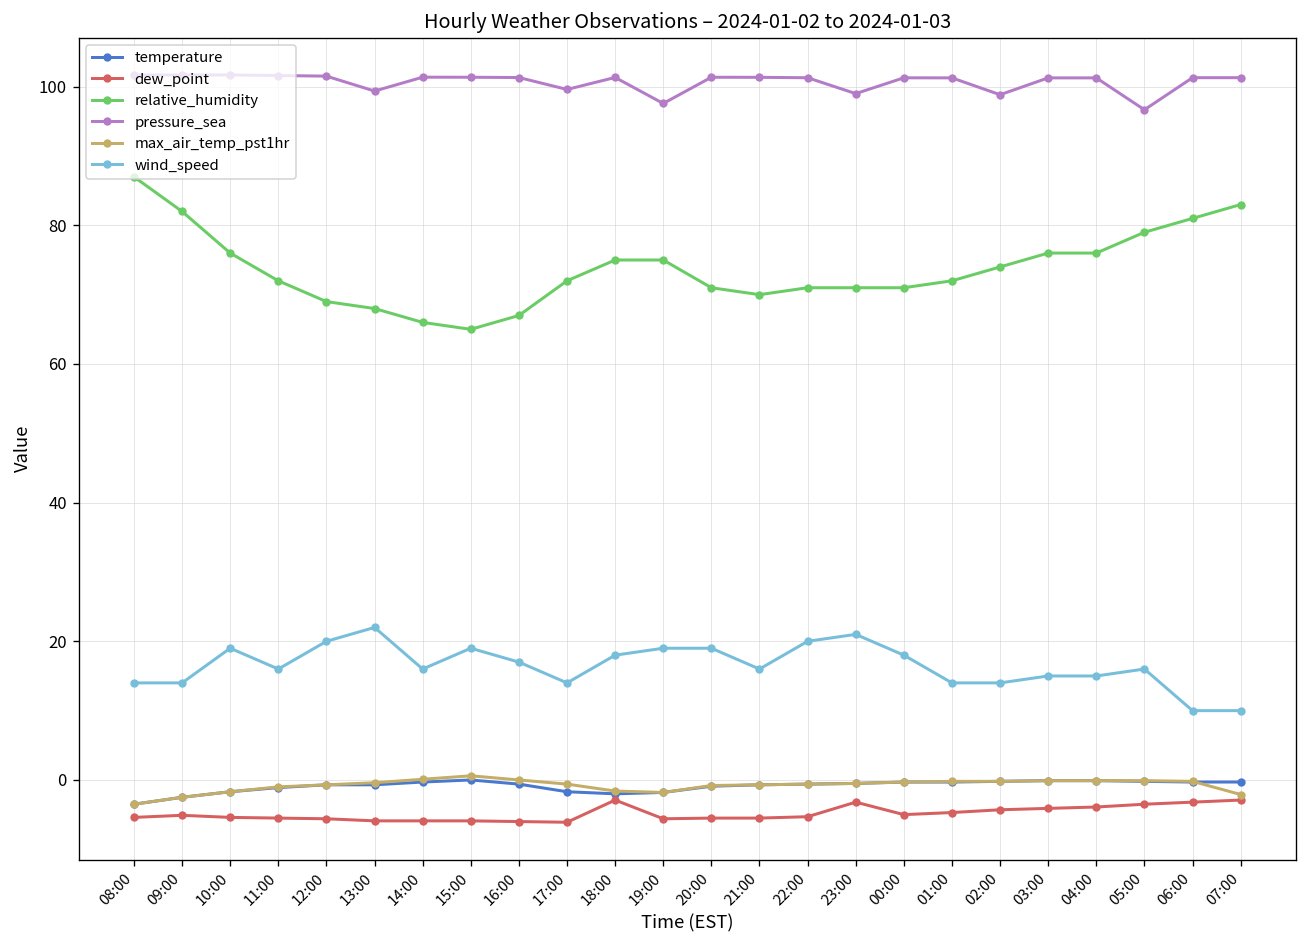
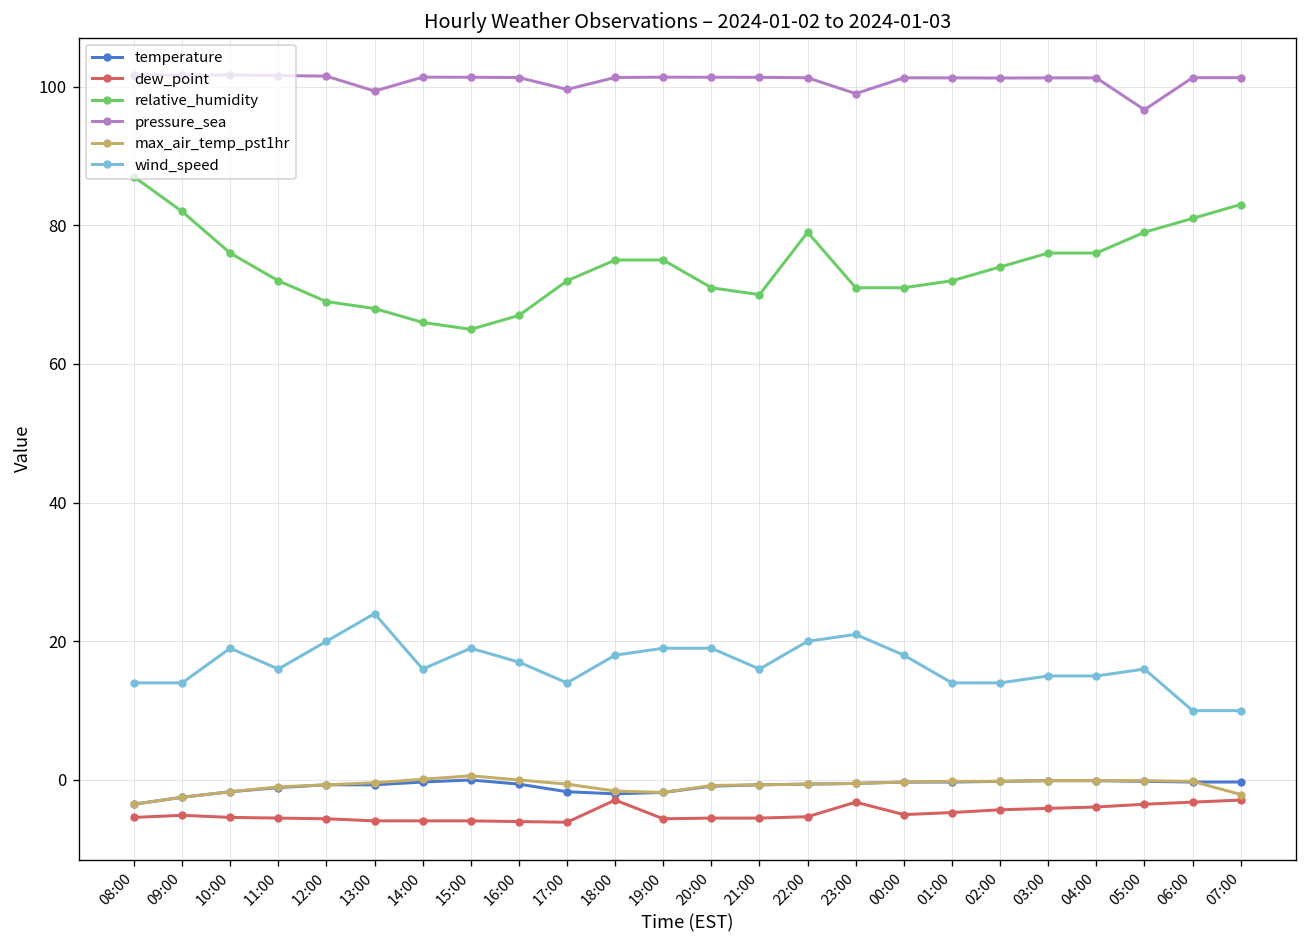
  {
    "temperature": {
      "15:00": 0,
      "16:00": -1,
      "17:00": -2,
      "07:00": 0
    },
    "dew_point": {
      "08:00": -5,
      "09:00": -5,
      "10:00": -5,
      "11:00": -6,
      "12:00": -6,
      "13:00": -6,
      "14:00": -6,
      "15:00": -6,
      "16:00": -6,
      "17:00": -6,
      "18:00": -3,
      "19:00": -6,
      "20:00": -6,
      "21:00": -6,
      "22:00": -5,
      "23:00": -3,
      "00:00": -5,
      "01:00": -5,
      "02:00": -4,
      "03:00": -4,
      "04:00": -4,
      "05:00": -4,
      "06:00": -3,
      "07:00": -3
    },
    "relative_humidity": {
      "09:00": 82,
      "10:00": 76,
      "11:00": 72,
      "12:00": 69,
      "13:00": 68,
      "14:00": 66,
      "15:00": 65,
      "16:00": 67,
      "17:00": 72,
      "18:00": 75,
      "19:00": 75,
      "20:00": 71,
      "21:00": 70,
-     "22:00": 71,
+     "22:00": 79,
      "23:00": 71,
      "00:00": 71,
      "01:00": 72,
      "02:00": 74,
      "03:00": 76,
      "04:00": 76,
      "05:00": 79,
      "06:00": 81,
      "07:00": 83
    },
    "pressure_sea": {
      "12:00": 102,
      "13:00": 99,
      "14:00": 101,
      "15:00": 101,
      "16:00": 101,
      "17:00": 100,
      "18:00": 101,
-     "19:00": 98,
+     "19:00": 101,
      "20:00": 101,
      "21:00": 101,
      "22:00": 101,
      "23:00": 99,
      "00:00": 101,
      "01:00": 101,
-     "02:00": 99,
+     "02:00": 101,
      "03:00": 101,
      "04:00": 101,
      "05:00": 97,
      "06:00": 101,
      "07:00": 101
    },
    "max_air_temp_pst1hr": {
      "15:00": 1,
      "16:00": 0,
      "17:00": -1,
      "07:00": -2
    },
    "wind_speed": {
      "08:00": 14,
      "09:00": 14,
      "10:00": 19,
      "11:00": 16,
      "12:00": 20,
-     "13:00": 22,
+     "13:00": 24,
      "14:00": 16,
      "15:00": 19,
      "16:00": 17,
      "17:00": 14,
      "18:00": 18,
      "19:00": 19,
      "20:00": 19,
      "21:00": 16,
      "22:00": 20,
      "23:00": 21,
      "00:00": 18,
      "01:00": 14,
      "02:00": 14,
      "03:00": 15,
      "04:00": 15,
      "05:00": 16,
      "06:00": 10,
      "07:00": 10
    }
  }
